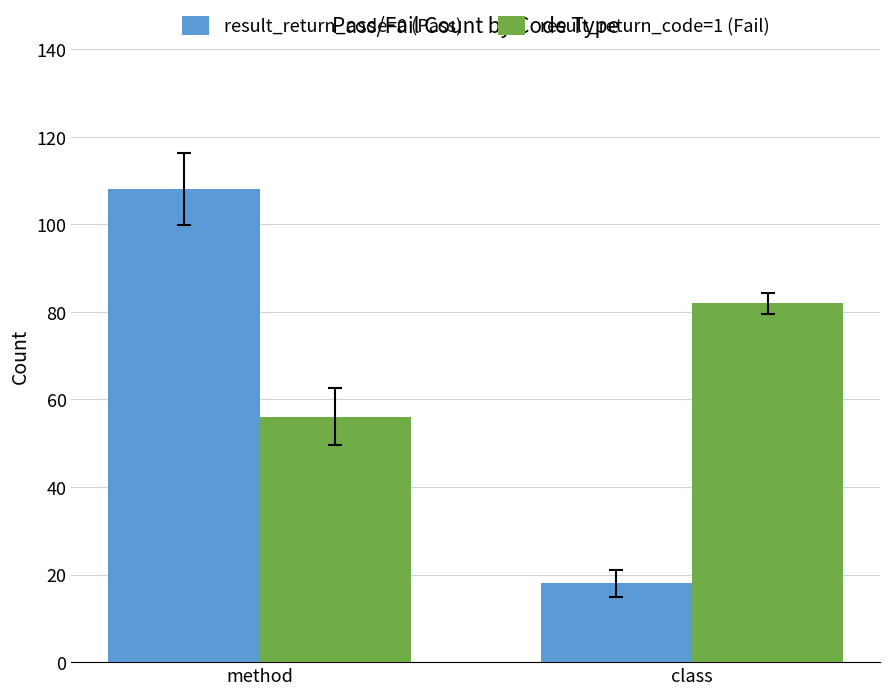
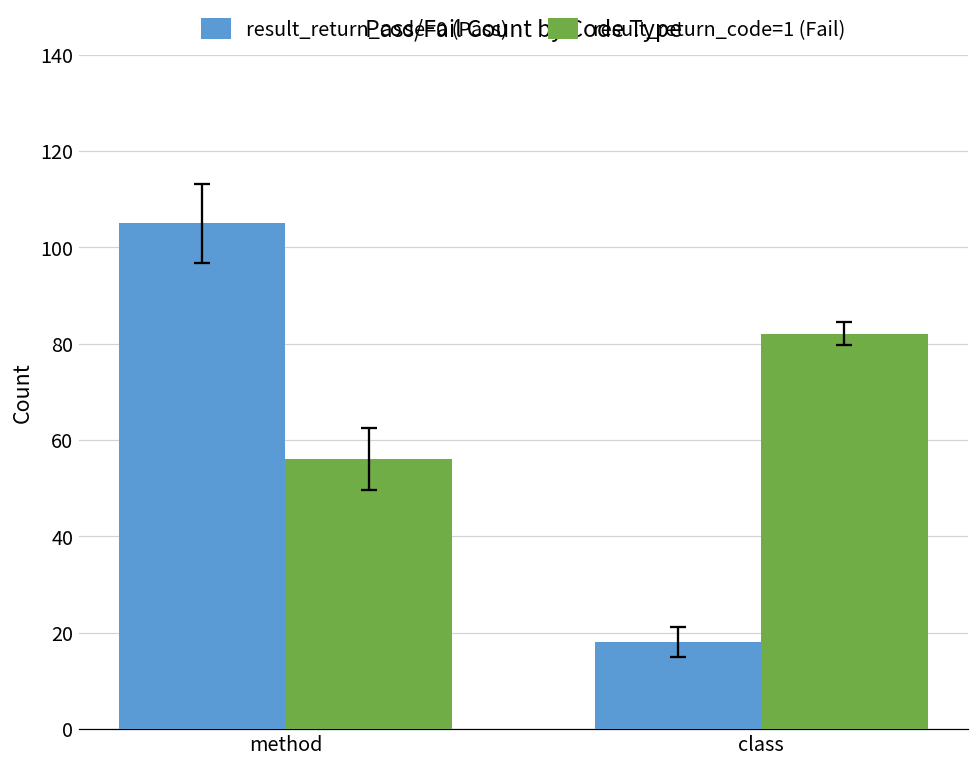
  {
    "result_return_code=0 (Pass)": {
-     "method": 108,
+     "method": 105,
      "class": 18
    },
    "result_return_code=1 (Fail)": {
      "method": 56,
      "class": 82
    }
  }
